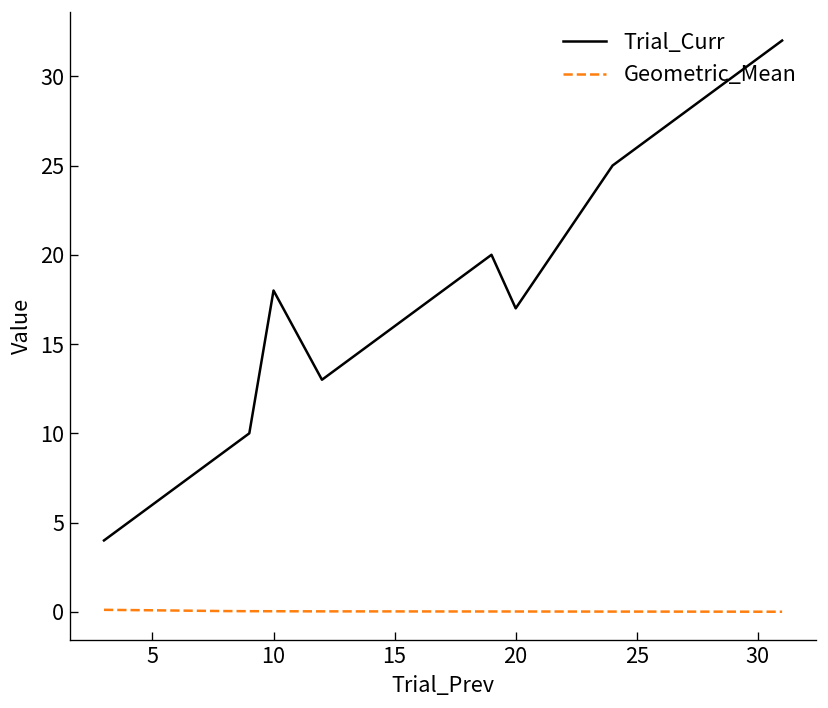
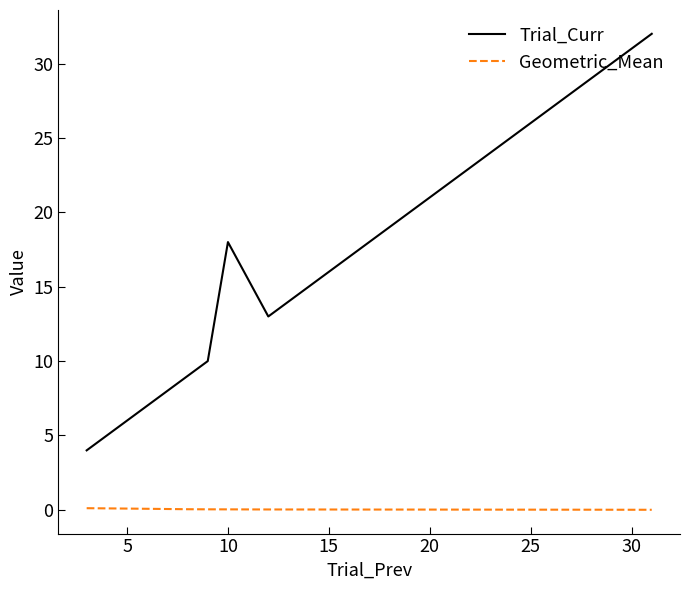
  {
    "Trial_Curr": {
      "5": 6,
      "10": 18,
      "15": 16,
-     "20": 17,
+     "20": 21,
      "25": 26,
      "30": 31
    },
    "Geometric_Mean": {
      "5": 0,
      "10": 0,
      "15": 0,
      "20": 0,
      "25": 0,
      "30": 0
    }
  }
